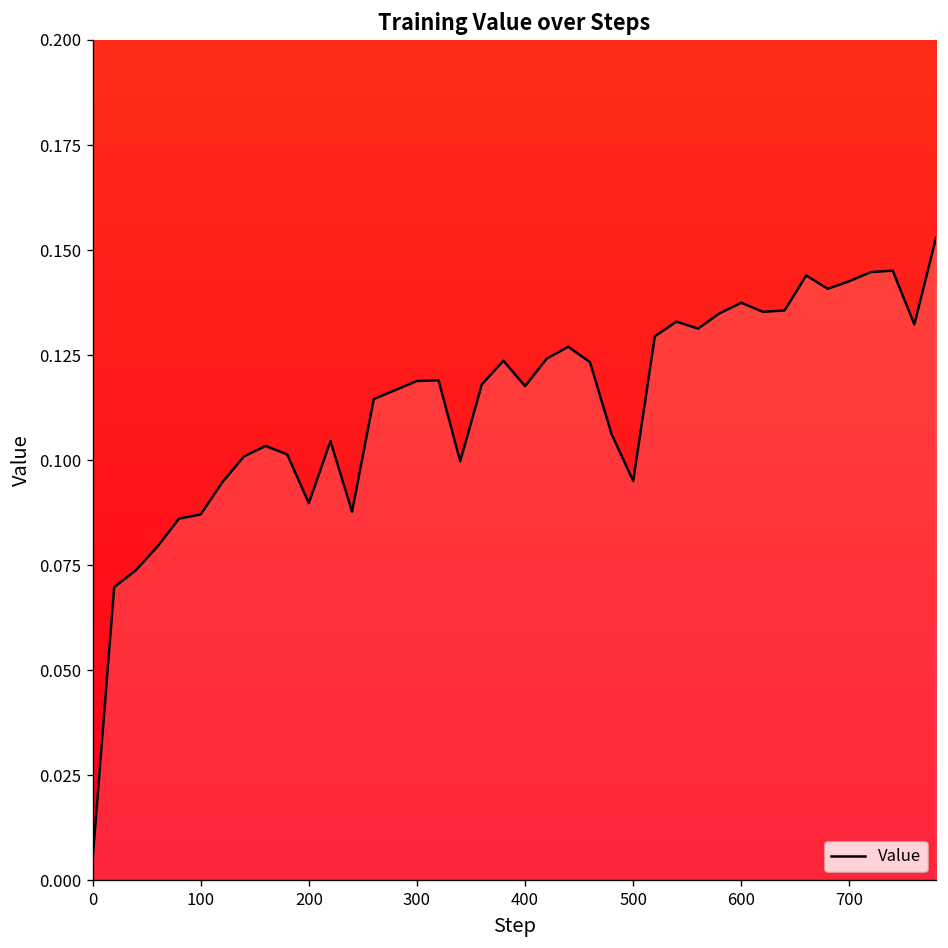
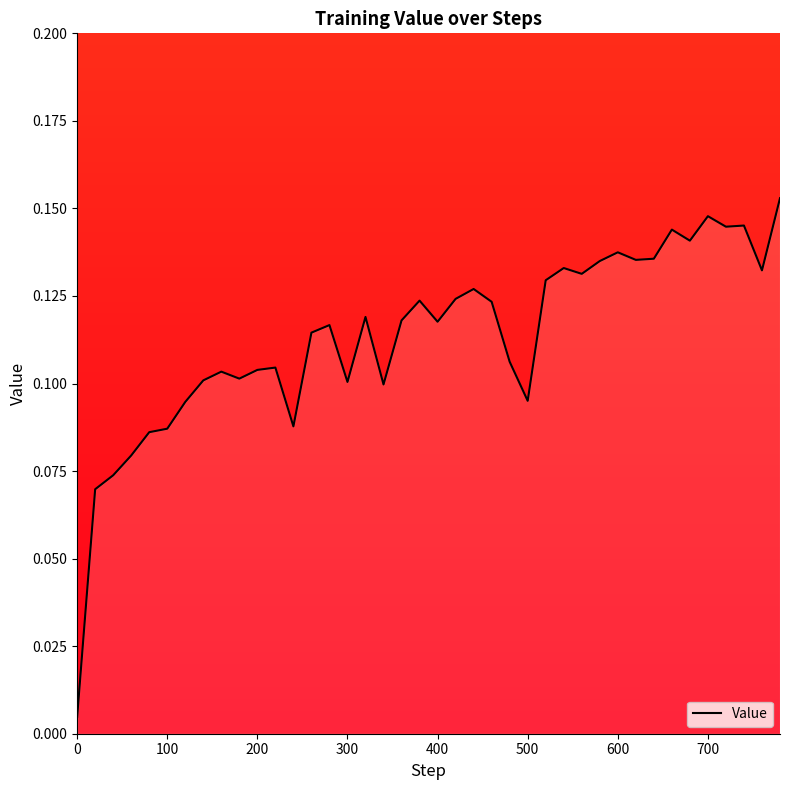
  {
    "0": 0.005,
    "100": 0.087,
-   "200": 0.090,
-   "300": 0.119,
+   "200": 0.104,
+   "300": 0.100,
    "400": 0.118,
    "500": 0.095,
    "600": 0.137,
-   "700": 0.143
+   "700": 0.148
  }
